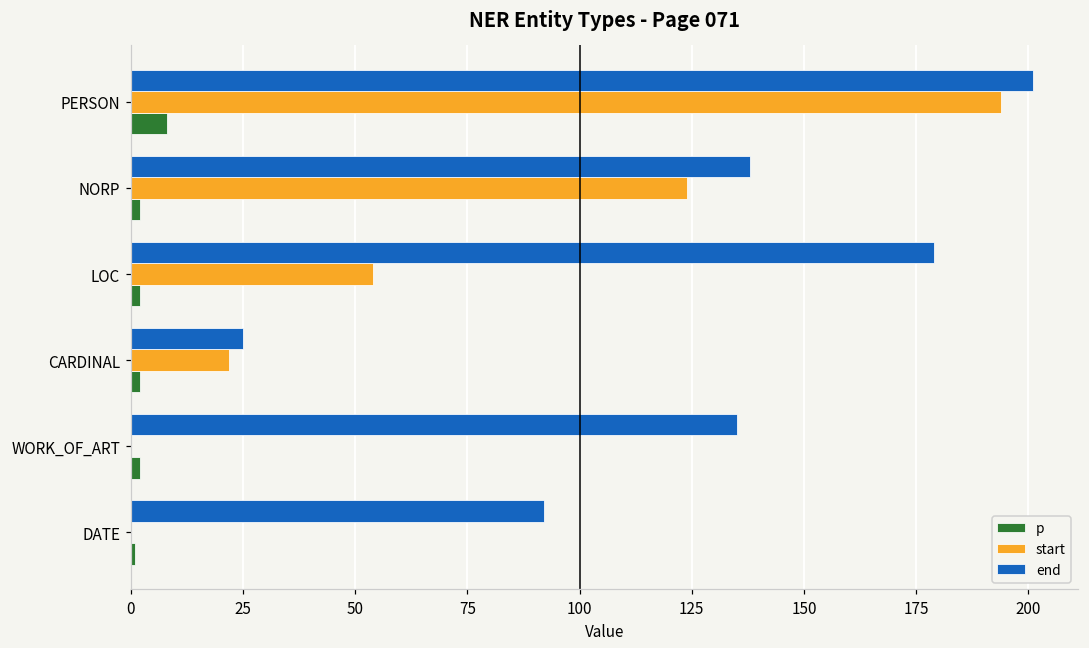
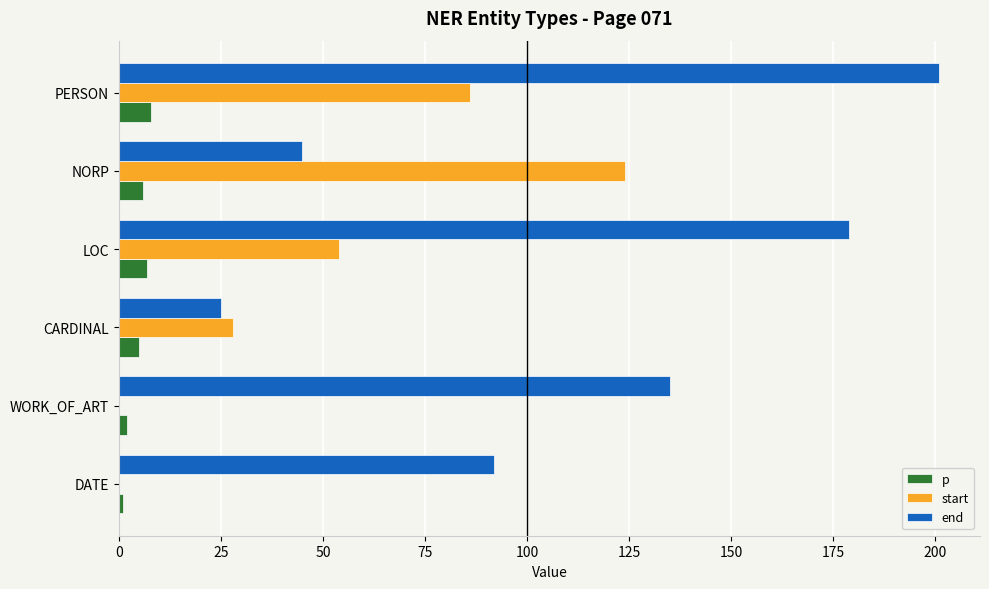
  {
    "p": {
      "PERSON": 8,
-     "NORP": 2,
-     "LOC": 2,
-     "CARDINAL": 2,
+     "NORP": 6,
+     "LOC": 7,
+     "CARDINAL": 5,
      "WORK_OF_ART": 2,
      "DATE": 1
    },
    "start": {
-     "PERSON": 194,
+     "PERSON": 86,
      "NORP": 124,
      "LOC": 54,
-     "CARDINAL": 22,
+     "CARDINAL": 28,
      "WORK_OF_ART": 0,
      "DATE": 0
    },
    "end": {
      "PERSON": 201,
-     "NORP": 138,
+     "NORP": 45,
      "LOC": 179,
      "CARDINAL": 25,
      "WORK_OF_ART": 135,
      "DATE": 92
    }
  }
